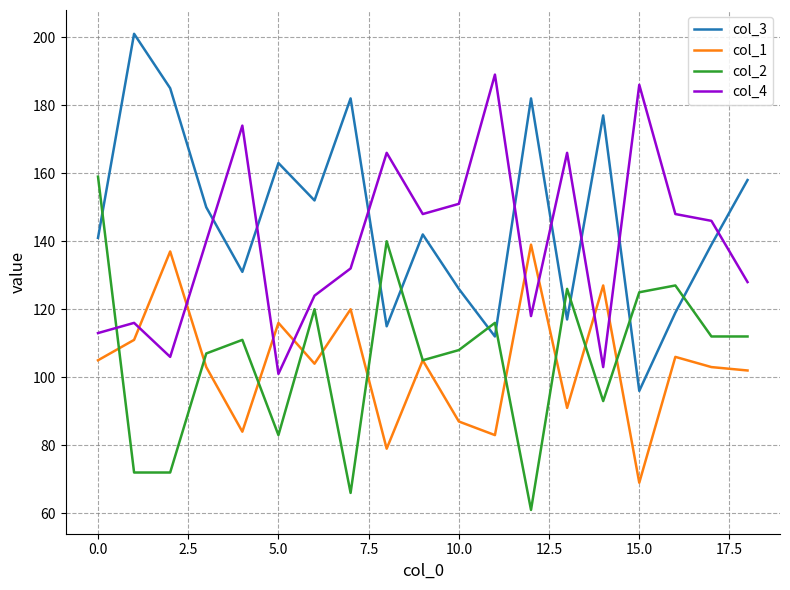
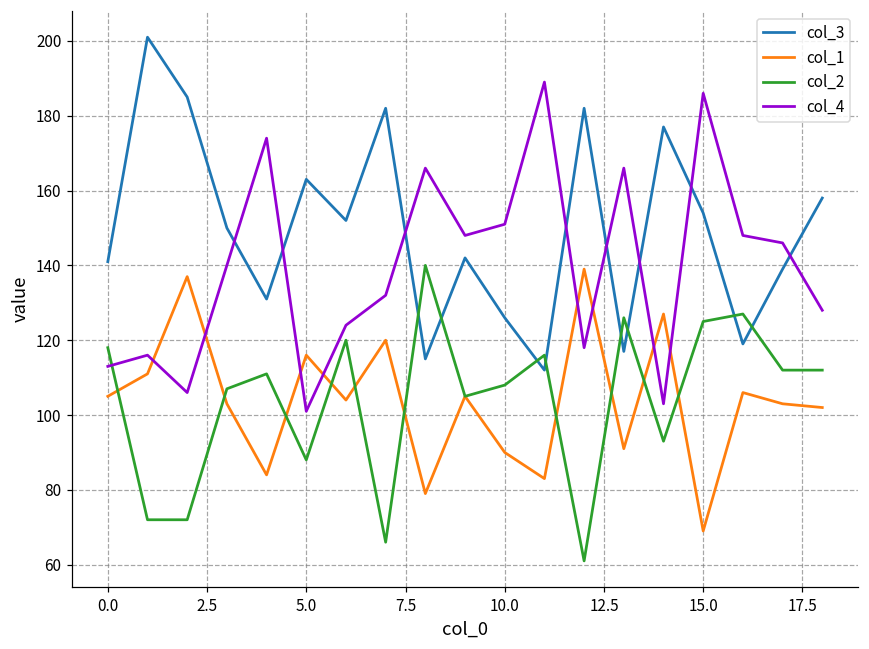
  {
    "col_3": {
      "0.0": 141,
      "5.0": 163,
      "10.0": 126,
-     "15.0": 96
+     "15.0": 154
    },
    "col_1": {
      "0.0": 105,
      "5.0": 116,
-     "10.0": 87,
+     "10.0": 90,
      "15.0": 69
    },
    "col_2": {
-     "0.0": 159,
-     "5.0": 83,
+     "0.0": 118,
+     "5.0": 88,
      "10.0": 108,
      "15.0": 125
    },
    "col_4": {
      "0.0": 113,
      "5.0": 101,
      "10.0": 151,
      "15.0": 186
    }
  }
